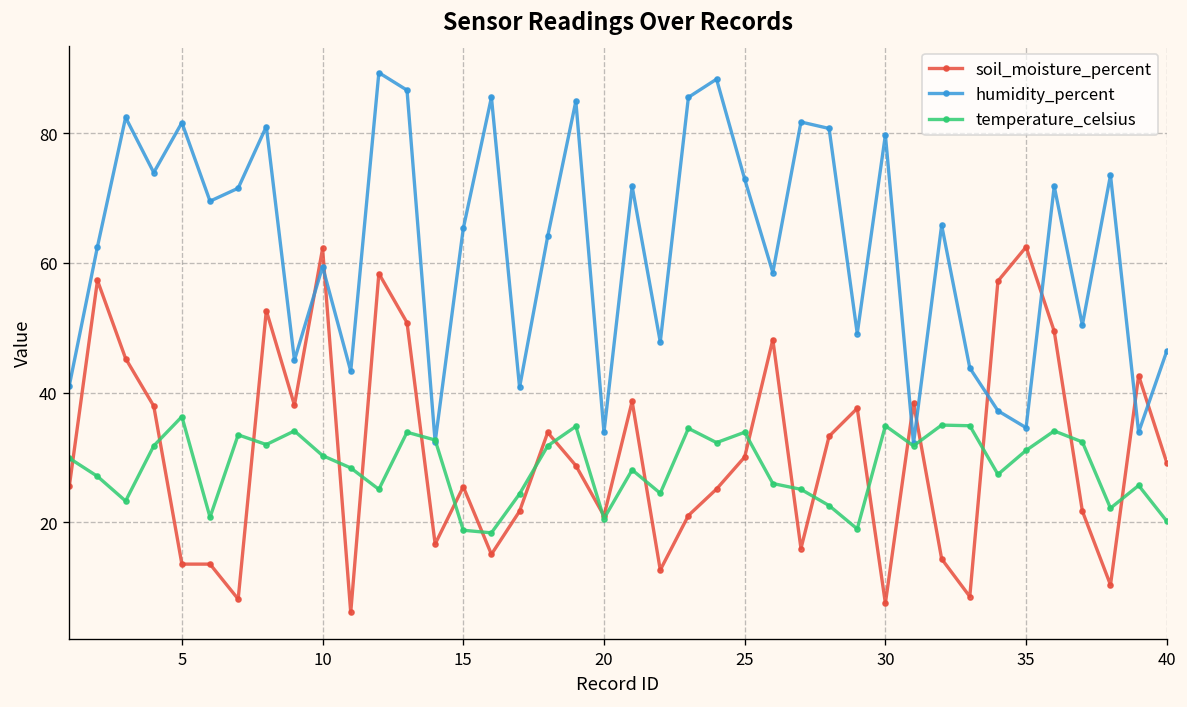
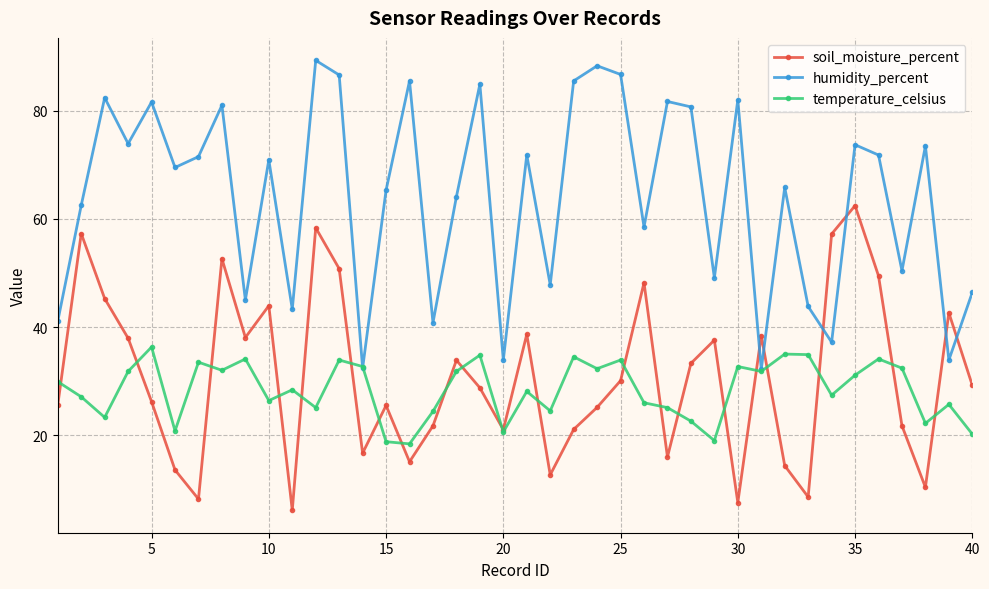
  {
    "soil_moisture_percent": {
-     "5": 14,
-     "10": 62,
+     "5": 26,
+     "10": 44,
      "15": 26,
      "25": 30,
      "30": 8,
      "35": 62,
      "40": 29
    },
    "humidity_percent": {
      "5": 82,
-     "10": 59,
+     "10": 71,
      "15": 65,
      "20": 34,
-     "25": 73,
-     "30": 80,
-     "35": 35,
+     "25": 87,
+     "30": 82,
+     "35": 74,
      "40": 46
    },
    "temperature_celsius": {
      "5": 36,
-     "10": 30,
+     "10": 26,
      "15": 19,
      "25": 34,
-     "30": 35,
+     "30": 33,
      "35": 31,
      "40": 20
    }
  }
